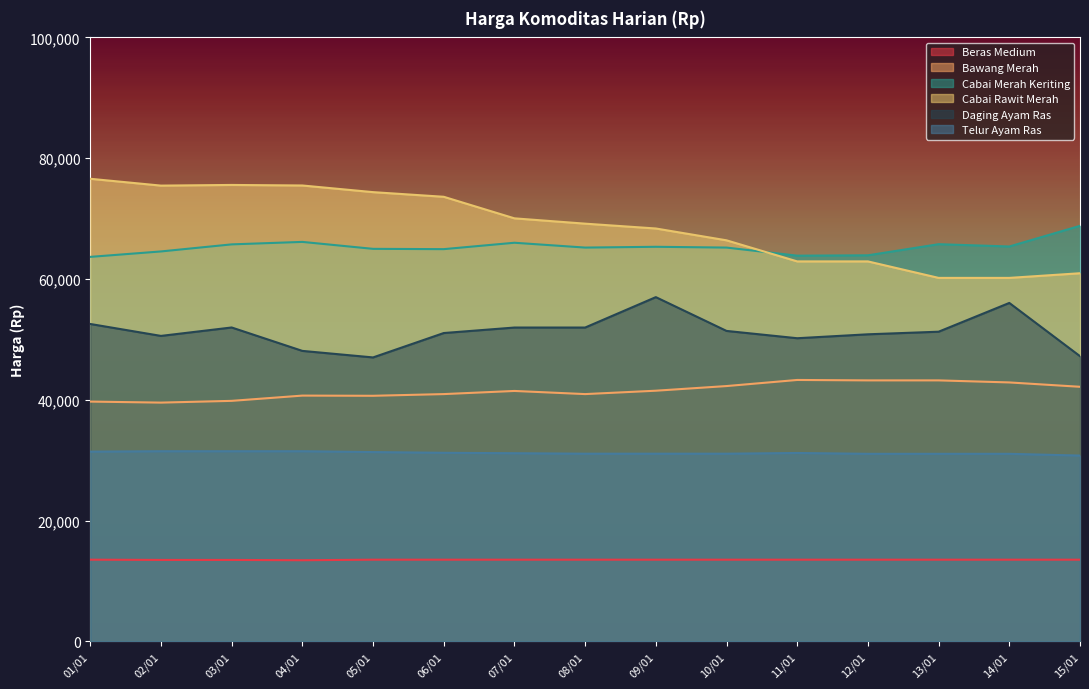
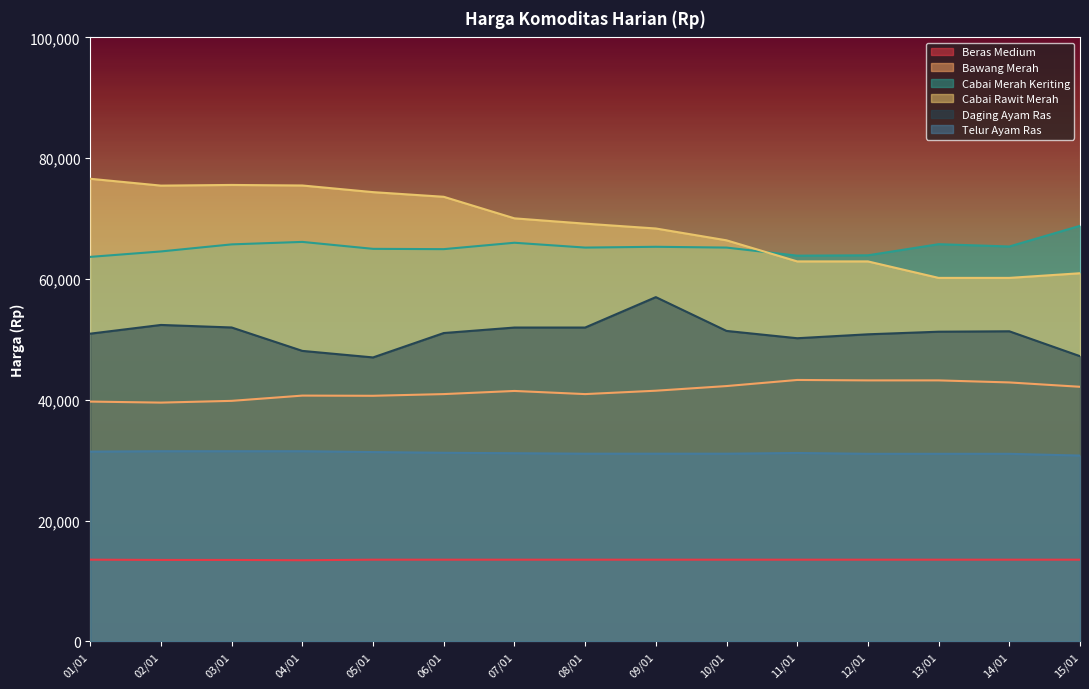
  {
    "Beras Medium": {
      "01/01": "14,000",
      "02/01": "13,000",
      "03/01": "13,000",
      "04/01": "13,000",
      "05/01": "14,000",
      "06/01": "14,000",
      "07/01": "14,000",
      "08/01": "14,000",
      "09/01": "14,000",
      "10/01": "14,000",
      "11/01": "14,000",
      "12/01": "14,000",
      "13/01": "14,000",
      "14/01": "14,000",
      "15/01": "14,000"
    },
    "Daging Ayam Ras": {
-     "01/01": "53,000",
-     "02/01": "51,000",
+     "01/01": "51,000",
+     "02/01": "52,000",
      "03/01": "52,000",
      "04/01": "48,000",
      "05/01": "47,000",
      "06/01": "51,000",
      "07/01": "52,000",
      "08/01": "52,000",
      "09/01": "57,000",
      "10/01": "51,000",
      "11/01": "50,000",
      "12/01": "51,000",
      "13/01": "51,000",
-     "14/01": "56,000",
+     "14/01": "51,000",
      "15/01": "47,000"
    }
  }
